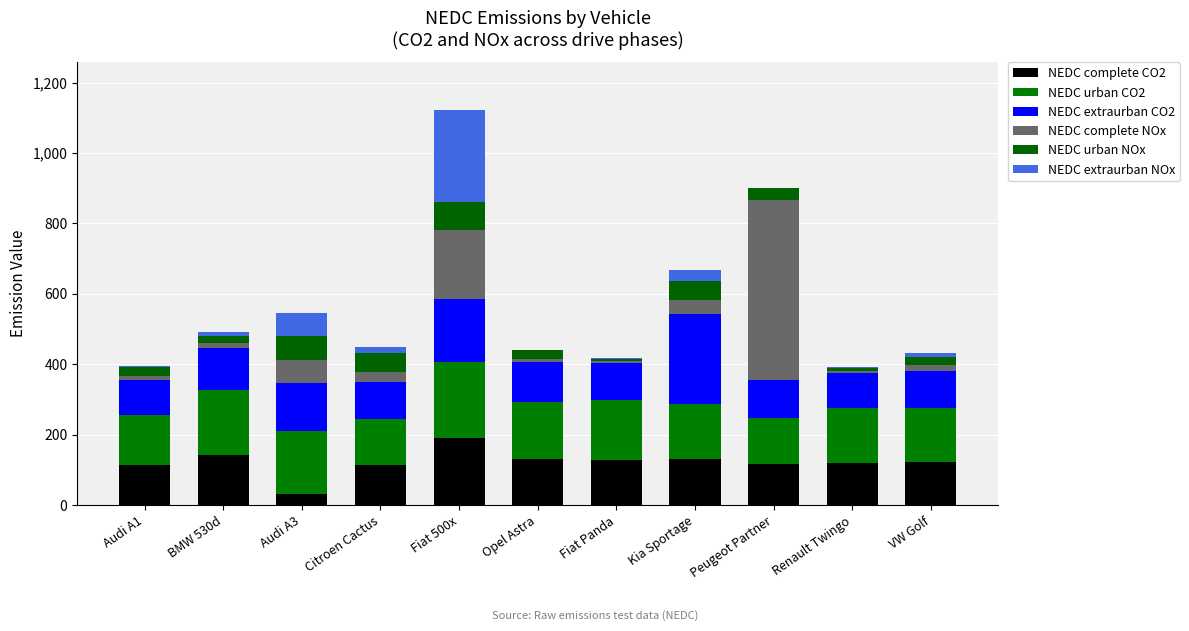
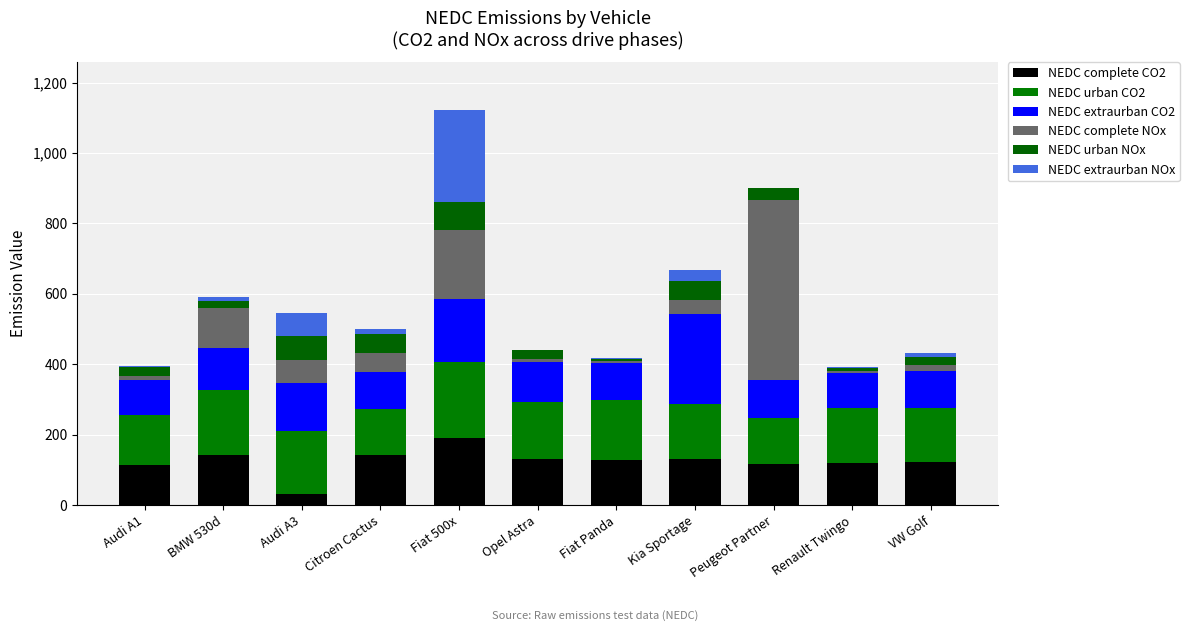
  {
    "NEDC complete CO2": {
      "Audi A1": 120,
      "BMW 530d": 140,
      "Audi A3": 30,
-     "Citroen Cactus": 110,
+     "Citroen Cactus": 140,
      "Fiat 500x": 190,
      "Opel Astra": 130,
      "Fiat Panda": 130,
      "Kia Sportage": 130,
      "Peugeot Partner": 120,
      "Renault Twingo": 120,
      "VW Golf": 120
    },
    "NEDC extraurban CO2": {
      "Audi A1": 100,
      "BMW 530d": 120,
      "Audi A3": 140,
      "Citroen Cactus": 100,
      "Fiat 500x": 180,
      "Opel Astra": 110,
      "Fiat Panda": 110,
      "Kia Sportage": 260,
      "Peugeot Partner": 110,
      "Renault Twingo": 100,
      "VW Golf": 110
    },
    "NEDC complete NOx": {
      "Audi A1": 10,
-     "BMW 530d": 20,
+     "BMW 530d": 110,
      "Audi A3": 70,
-     "Citroen Cactus": 30,
+     "Citroen Cactus": 50,
      "Fiat 500x": 200,
      "Opel Astra": 10,
      "Kia Sportage": 40,
      "Peugeot Partner": 510,
      "VW Golf": 20
    },
    "NEDC extraurban NOx": {
      "BMW 530d": 10,
      "Audi A3": 70,
      "Citroen Cactus": 10,
      "Fiat 500x": 260,
      "Kia Sportage": 30,
      "VW Golf": 10
    }
  }
